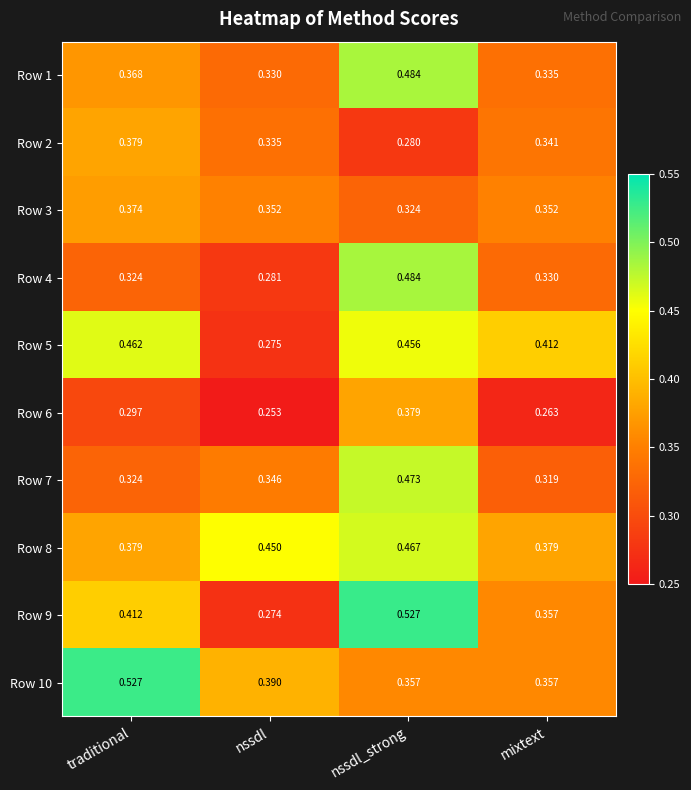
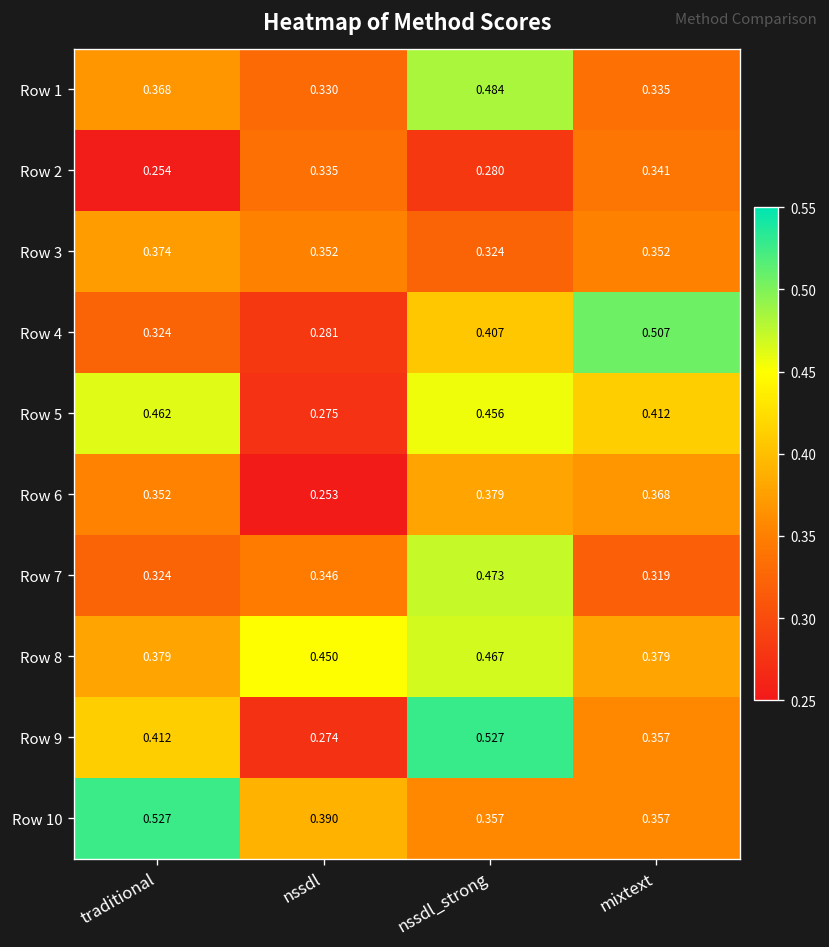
  {
    "Row 1": {
      "traditional": 0.368,
      "nssdl": 0.330,
      "nssdl_strong": 0.484,
      "mixtext": 0.335
    },
    "Row 2": {
-     "traditional": 0.379,
+     "traditional": 0.254,
      "nssdl": 0.335,
      "nssdl_strong": 0.280,
      "mixtext": 0.341
    },
    "Row 3": {
      "traditional": 0.374,
      "nssdl": 0.352,
      "nssdl_strong": 0.324,
      "mixtext": 0.352
    },
    "Row 4": {
      "traditional": 0.324,
      "nssdl": 0.281,
-     "nssdl_strong": 0.484,
-     "mixtext": 0.330
+     "nssdl_strong": 0.407,
+     "mixtext": 0.507
    },
    "Row 5": {
      "traditional": 0.462,
      "nssdl": 0.275,
      "nssdl_strong": 0.456,
      "mixtext": 0.412
    },
    "Row 6": {
-     "traditional": 0.297,
+     "traditional": 0.352,
      "nssdl": 0.253,
      "nssdl_strong": 0.379,
-     "mixtext": 0.263
+     "mixtext": 0.368
    },
    "Row 7": {
      "traditional": 0.324,
      "nssdl": 0.346,
      "nssdl_strong": 0.473,
      "mixtext": 0.319
    },
    "Row 8": {
      "traditional": 0.379,
      "nssdl": 0.450,
      "nssdl_strong": 0.467,
      "mixtext": 0.379
    },
    "Row 9": {
      "traditional": 0.412,
      "nssdl": 0.274,
      "nssdl_strong": 0.527,
      "mixtext": 0.357
    },
    "Row 10": {
      "traditional": 0.527,
      "nssdl": 0.390,
      "nssdl_strong": 0.357,
      "mixtext": 0.357
    }
  }
